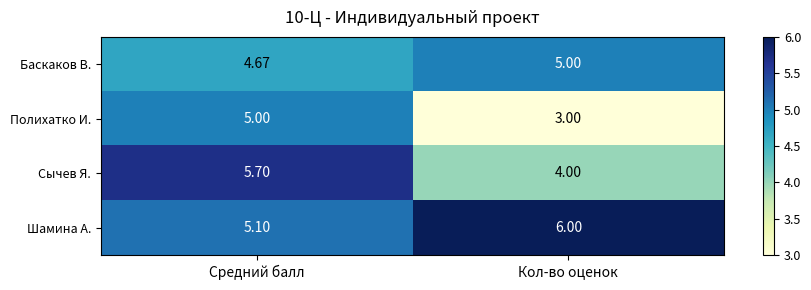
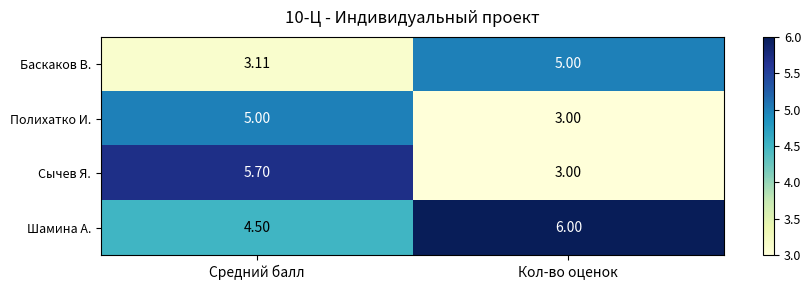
  {
    "Баскаков В.": {
-     "Средний балл": 4.67,
+     "Средний балл": 3.11,
      "Кол-во оценок": 5.00
    },
    "Полихатко И.": {
      "Средний балл": 5.00,
      "Кол-во оценок": 3.00
    },
    "Сычев Я.": {
      "Средний балл": 5.70,
-     "Кол-во оценок": 4.00
+     "Кол-во оценок": 3.00
    },
    "Шамина А.": {
-     "Средний балл": 5.10,
+     "Средний балл": 4.50,
      "Кол-во оценок": 6.00
    }
  }
